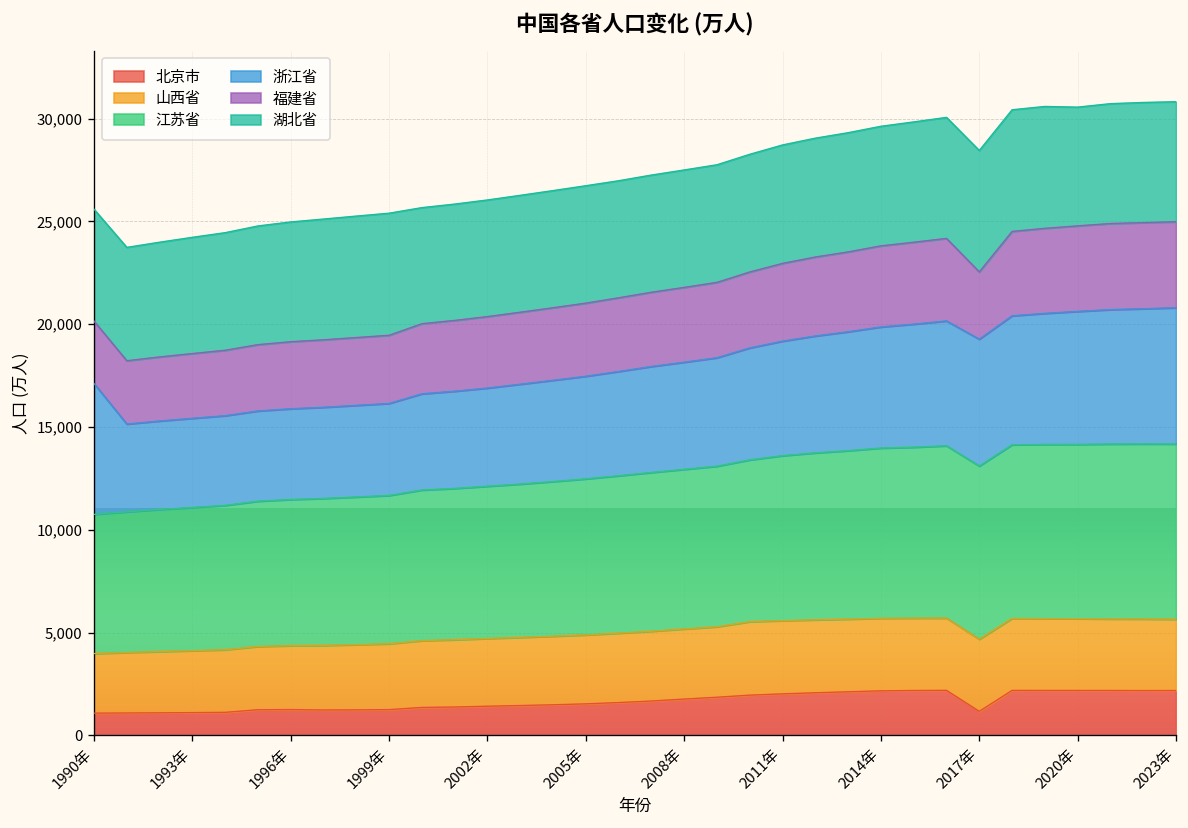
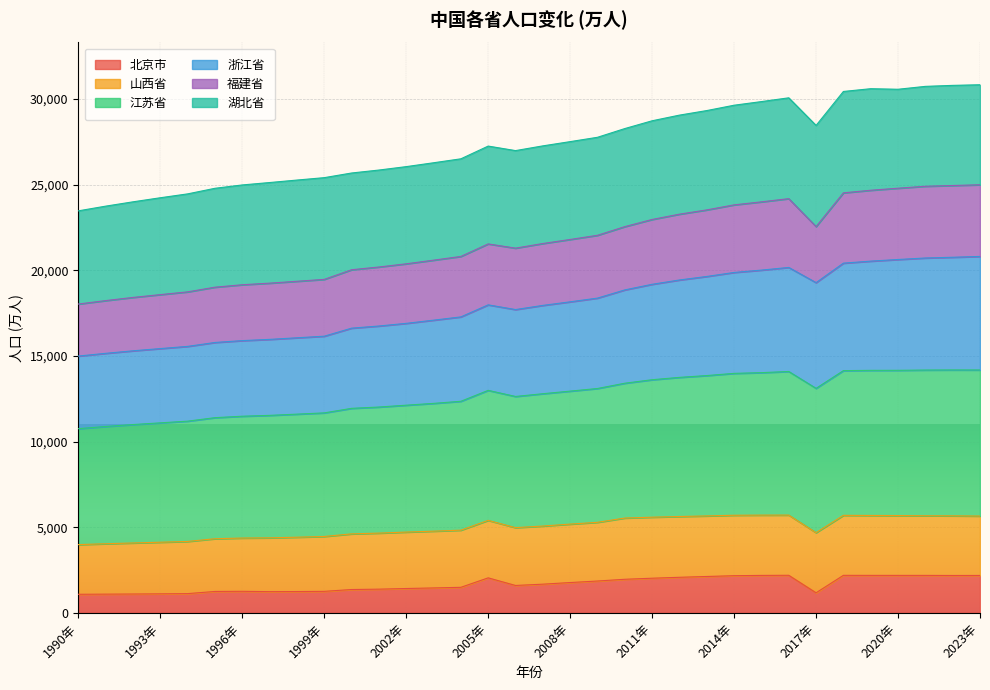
  {
    "北京市": {
      "1990年": "1,100",
      "1993年": "1,100",
      "1996年": "1,300",
      "1999年": "1,300",
      "2002年": "1,400",
-     "2005年": "1,500",
+     "2005年": "2,000",
      "2008年": "1,800",
      "2011年": "2,000",
      "2014年": "2,200",
      "2017年": "1,200",
      "2020年": "2,200",
      "2023年": "2,200"
    },
    "山西省": {
      "1990年": "2,900",
      "1993年": "3,000",
      "1996年": "3,100",
      "1999年": "3,200",
      "2002年": "3,300",
      "2005年": "3,400",
      "2008年": "3,400",
      "2011年": "3,600",
      "2014年": "3,500",
      "2017年": "3,500",
      "2020年": "3,500",
      "2023年": "3,500"
    },
    "浙江省": {
-     "1990年": "6,400",
+     "1990年": "4,200",
      "1993年": "4,300",
      "1996年": "4,400",
      "1999年": "4,500",
      "2002年": "4,800",
      "2005年": "5,000",
      "2008年": "5,200",
      "2011年": "5,600",
      "2014年": "5,900",
      "2017年": "6,200",
      "2020年": "6,500",
      "2023年": "6,600"
    },
    "福建省": {
      "1990年": "3,000",
      "1993年": "3,200",
      "1996年": "3,300",
      "1999年": "3,300",
      "2002年": "3,500",
      "2005年": "3,600",
      "2008年": "3,600",
      "2011年": "3,800",
      "2014年": "3,900",
      "2017年": "3,300",
      "2020年": "4,200",
      "2023年": "4,200"
    }
  }
